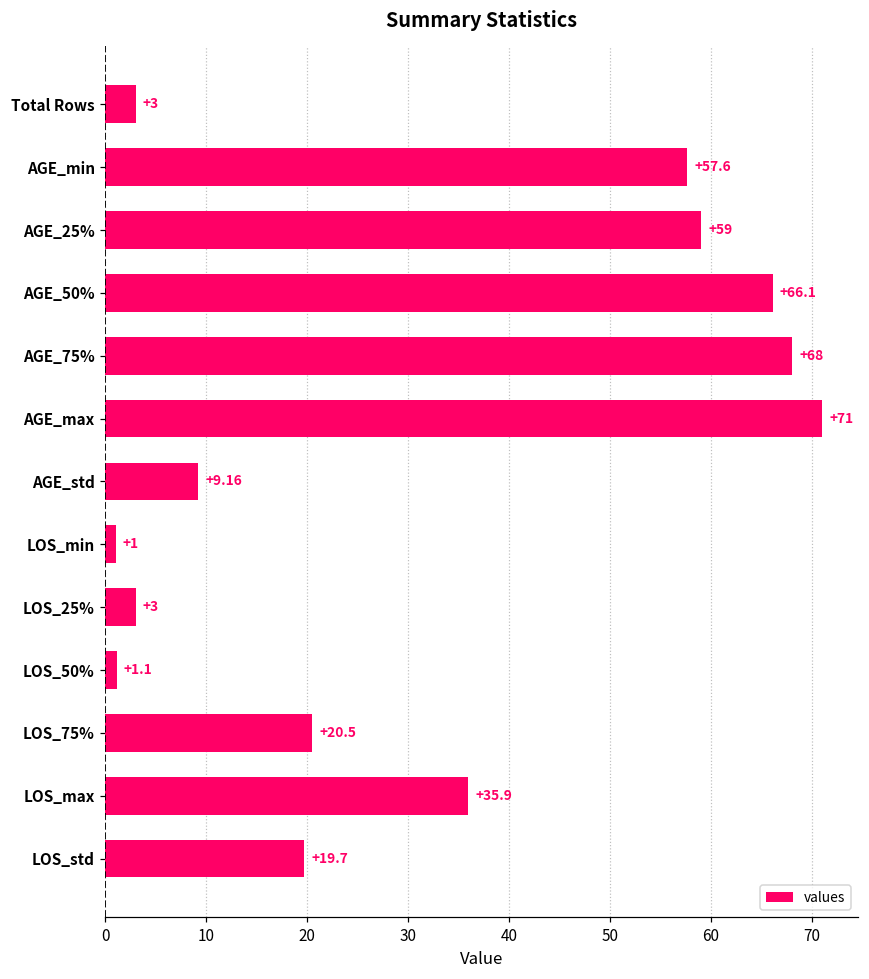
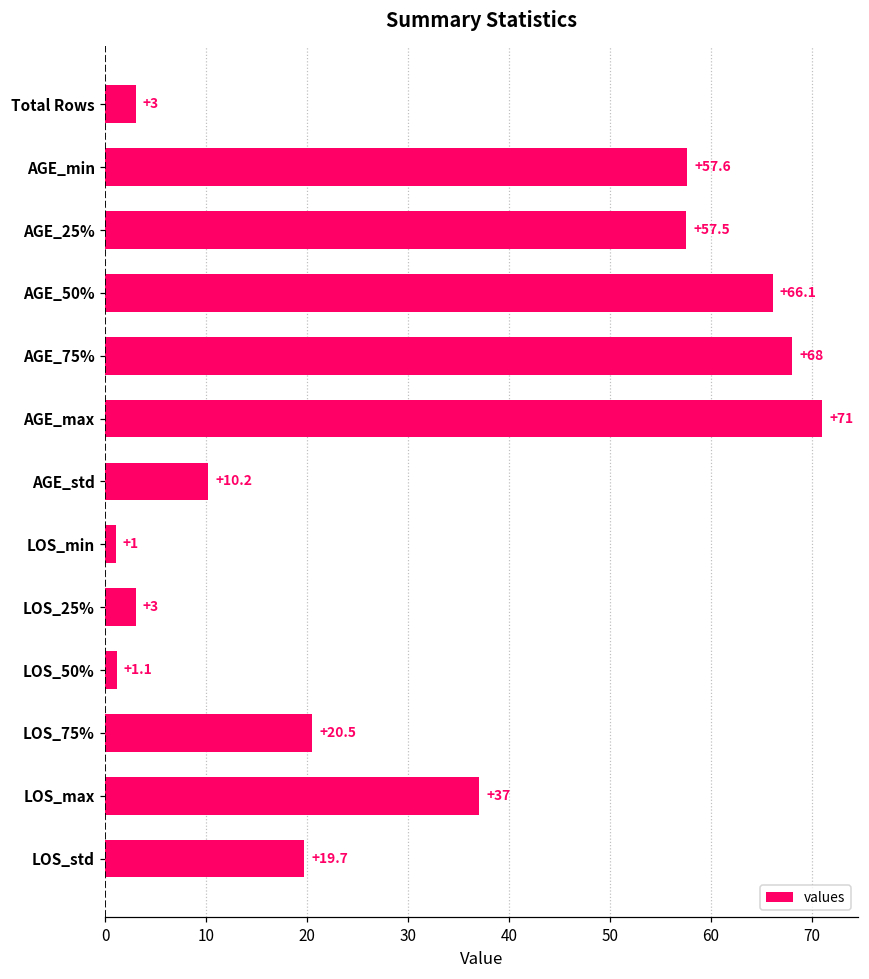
  {
    "Total Rows": "+3",
    "AGE_min": "+57.6",
-   "AGE_25%": "+59",
+   "AGE_25%": "+57.5",
    "AGE_50%": "+66.1",
    "AGE_75%": "+68",
    "AGE_max": "+71",
-   "AGE_std": "+9.16",
+   "AGE_std": "+10.2",
    "LOS_min": "+1",
    "LOS_25%": "+3",
    "LOS_50%": "+1.1",
    "LOS_75%": "+20.5",
-   "LOS_max": "+35.9",
+   "LOS_max": "+37",
    "LOS_std": "+19.7"
  }
